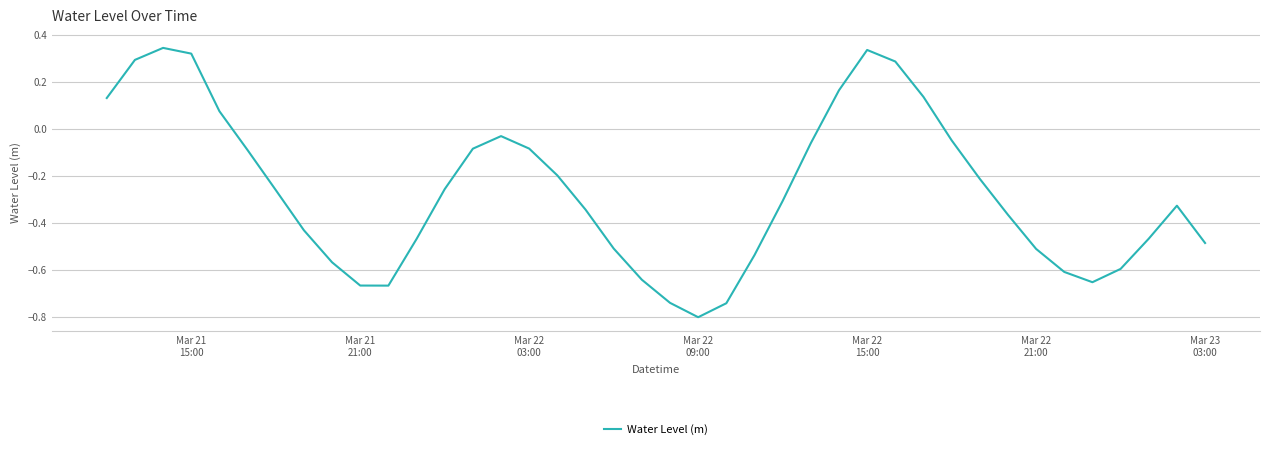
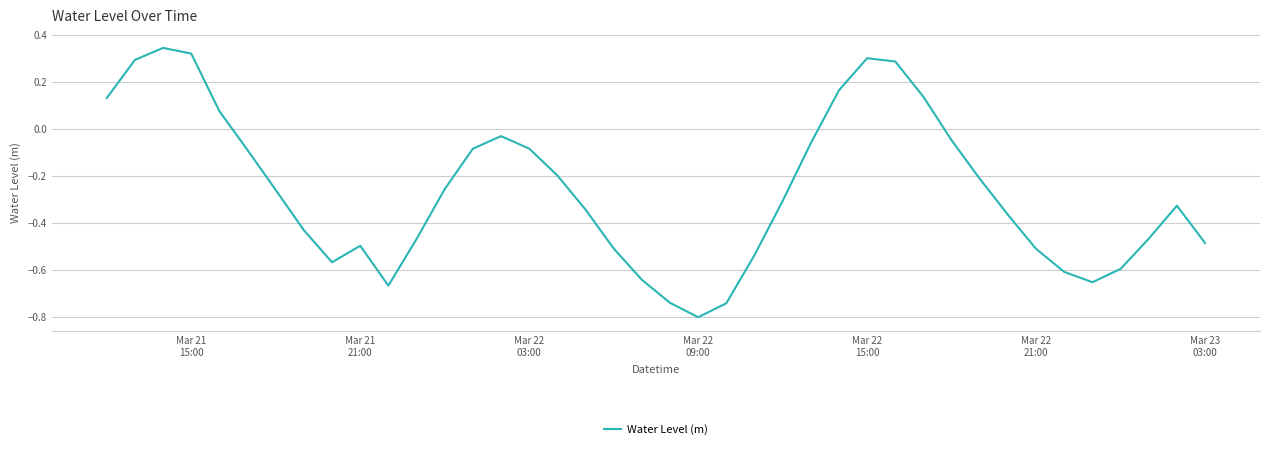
  {
    "Mar 21 15:00": 0.32,
-   "Mar 21 21:00": -0.67,
+   "Mar 21 21:00": -0.50,
    "Mar 22 03:00": -0.08,
    "Mar 22 09:00": -0.80,
-   "Mar 22 15:00": 0.33,
+   "Mar 22 15:00": 0.30,
    "Mar 22 21:00": -0.51,
    "Mar 23 03:00": -0.49
  }
